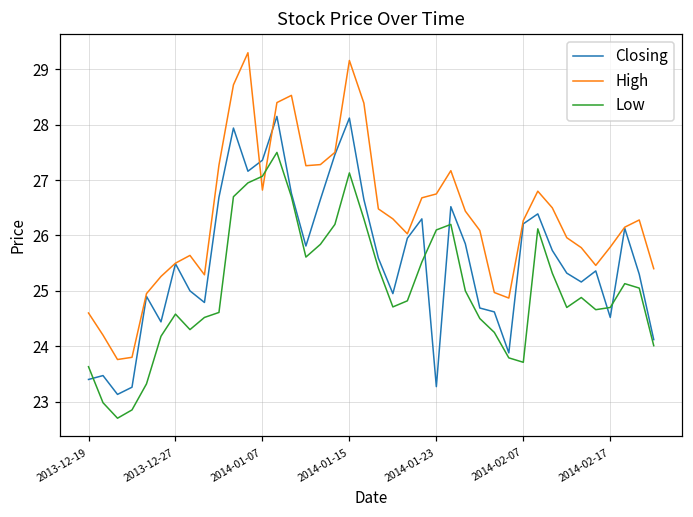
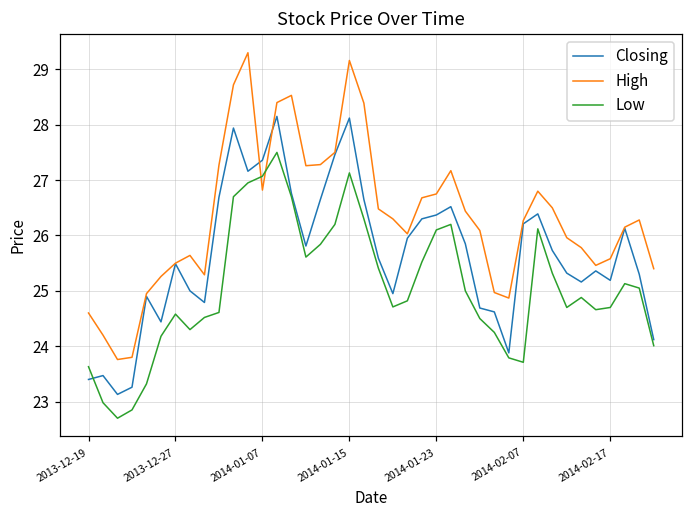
  {
    "Closing": {
      "2013-12-19": 23.4,
      "2014-01-07": 27.4,
      "2014-01-15": 28.1,
-     "2014-01-23": 23.3,
+     "2014-01-23": 26.4,
      "2014-02-07": 26.2,
-     "2014-02-17": 24.5
+     "2014-02-17": 25.2
    },
    "High": {
      "2013-12-19": 24.6,
      "2014-01-07": 26.8,
      "2014-01-15": 29.2,
      "2014-01-23": 26.8,
      "2014-02-07": 26.3,
-     "2014-02-17": 25.8
+     "2014-02-17": 25.6
    },
    "Low": {
      "2013-12-19": 23.6,
      "2013-12-27": 24.6,
      "2014-01-07": 27.1,
      "2014-01-15": 27.1,
      "2014-01-23": 26.1,
      "2014-02-07": 23.7,
      "2014-02-17": 24.7
    }
  }
